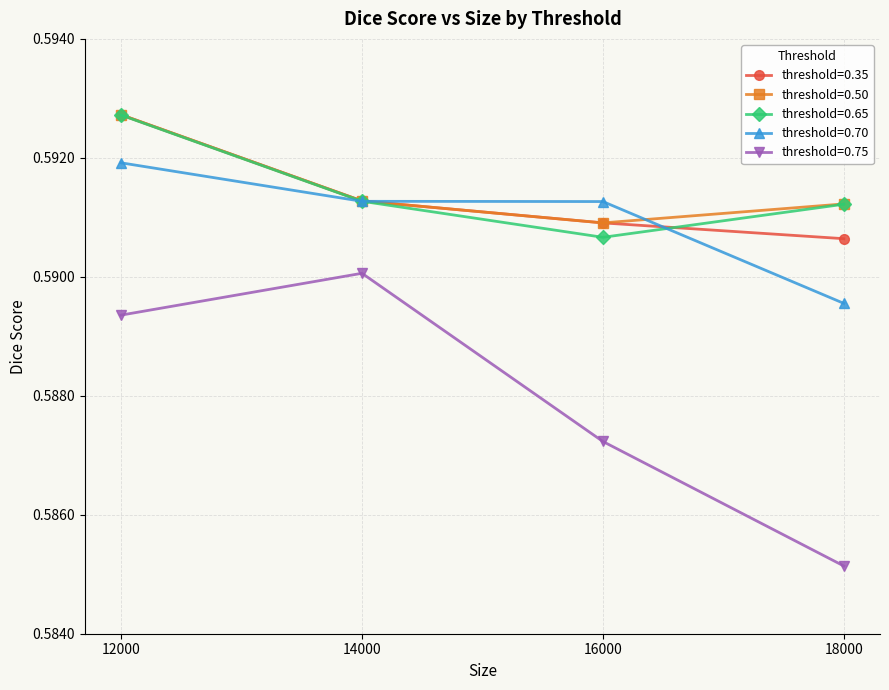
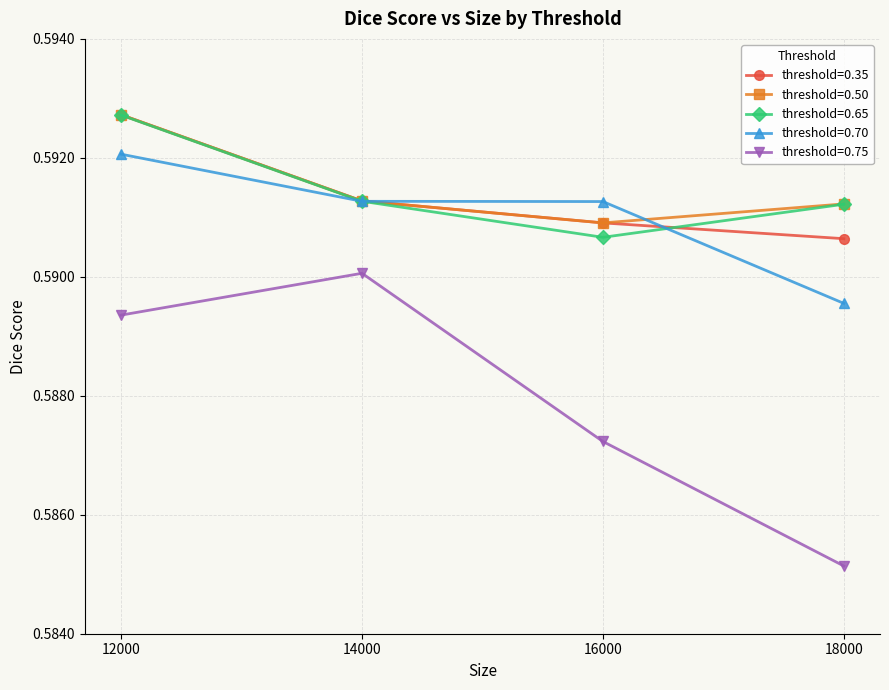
  {
    "threshold=0.65": {
      "16000": 0.5907
    },
    "threshold=0.70": {
-     "12000": 0.5919,
+     "12000": 0.5921,
      "16000": 0.5913,
      "18000": 0.5896
    },
    "threshold=0.75": {
      "12000": 0.5894,
      "14000": 0.5901,
      "16000": 0.5872,
      "18000": 0.5851
    }
  }
